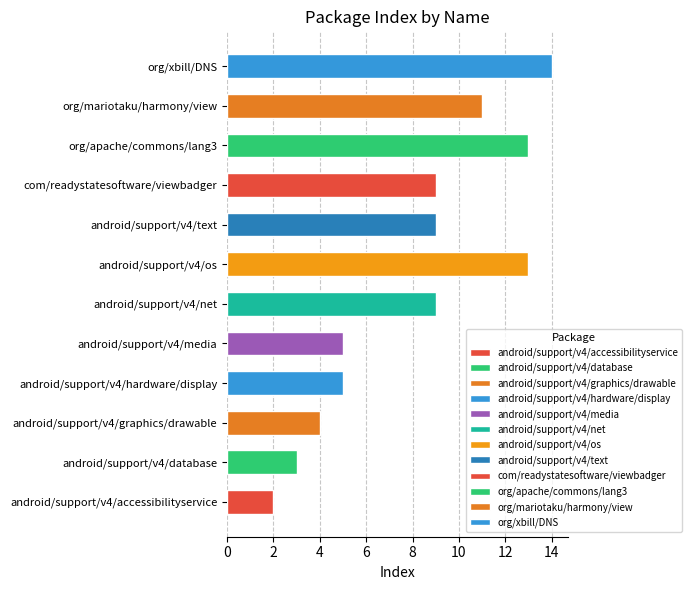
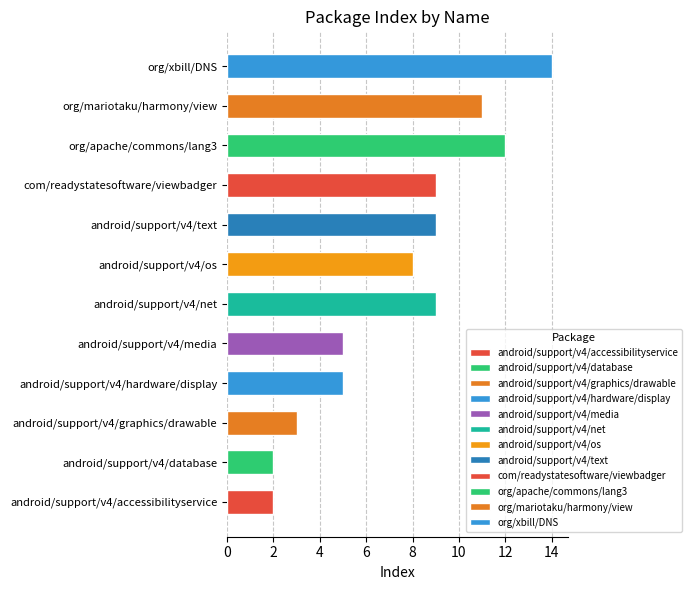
  {
    "org/xbill/DNS": 14,
    "org/mariotaku/harmony/view": 11,
-   "org/apache/commons/lang3": 13,
+   "org/apache/commons/lang3": 12,
    "com/readystatesoftware/viewbadger": 9,
    "android/support/v4/text": 9,
-   "android/support/v4/os": 13,
+   "android/support/v4/os": 8,
    "android/support/v4/net": 9,
    "android/support/v4/media": 5,
    "android/support/v4/hardware/display": 5,
-   "android/support/v4/graphics/drawable": 4,
-   "android/support/v4/database": 3,
+   "android/support/v4/graphics/drawable": 3,
+   "android/support/v4/database": 2,
    "android/support/v4/accessibilityservice": 2
  }
